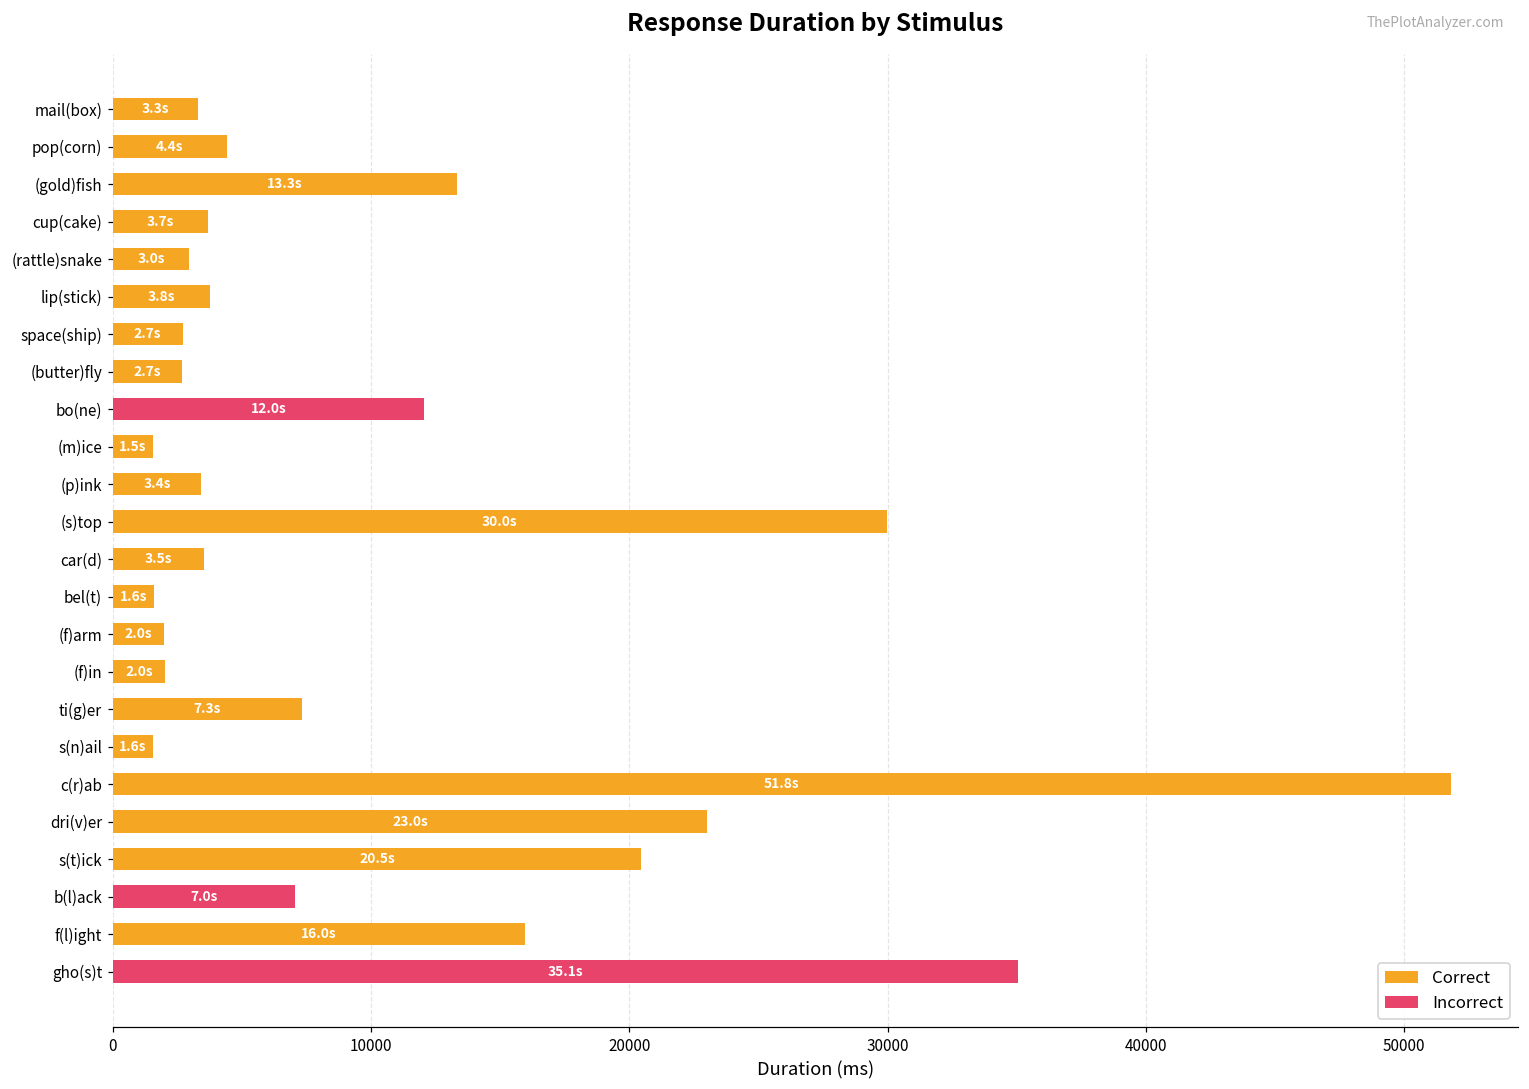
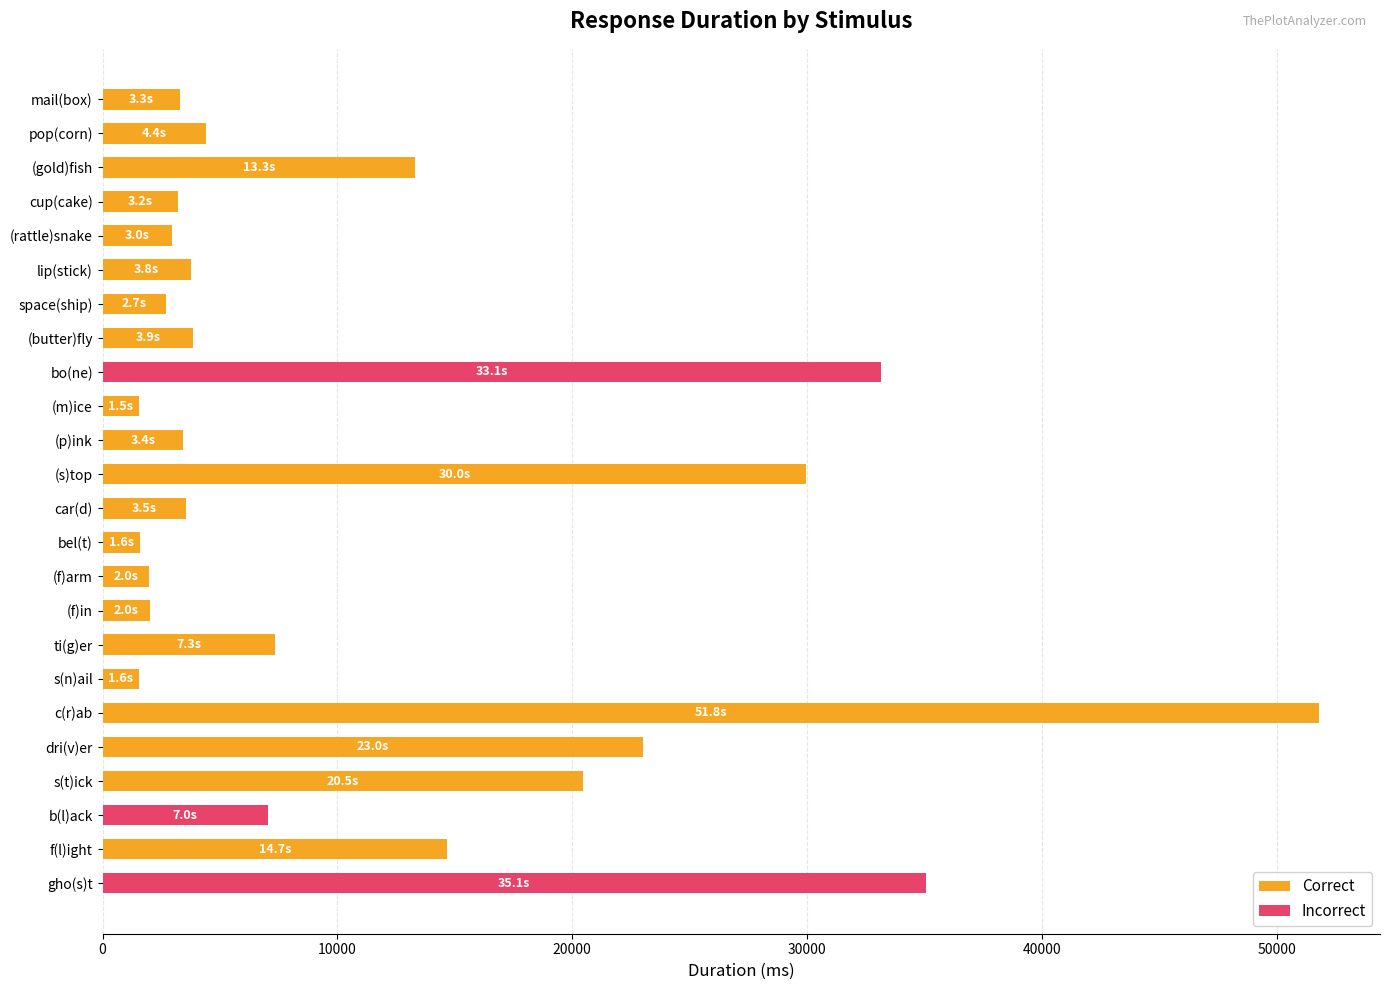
  {
    "Correct": {
-     "cup(cake)": "3.7s",
-     "(butter)fly": "2.7s",
-     "f(l)ight": "16.0s"
+     "cup(cake)": "3.2s",
+     "(butter)fly": "3.9s",
+     "f(l)ight": "14.7s"
    },
    "Incorrect": {
-     "bo(ne)": "12.0s"
+     "bo(ne)": "33.1s"
    }
  }
